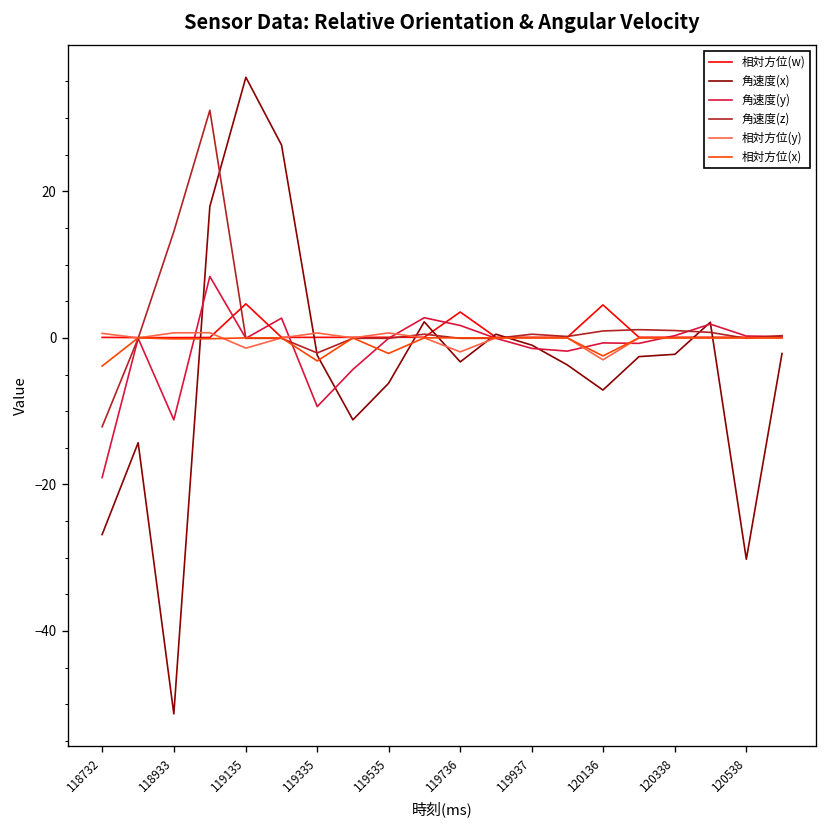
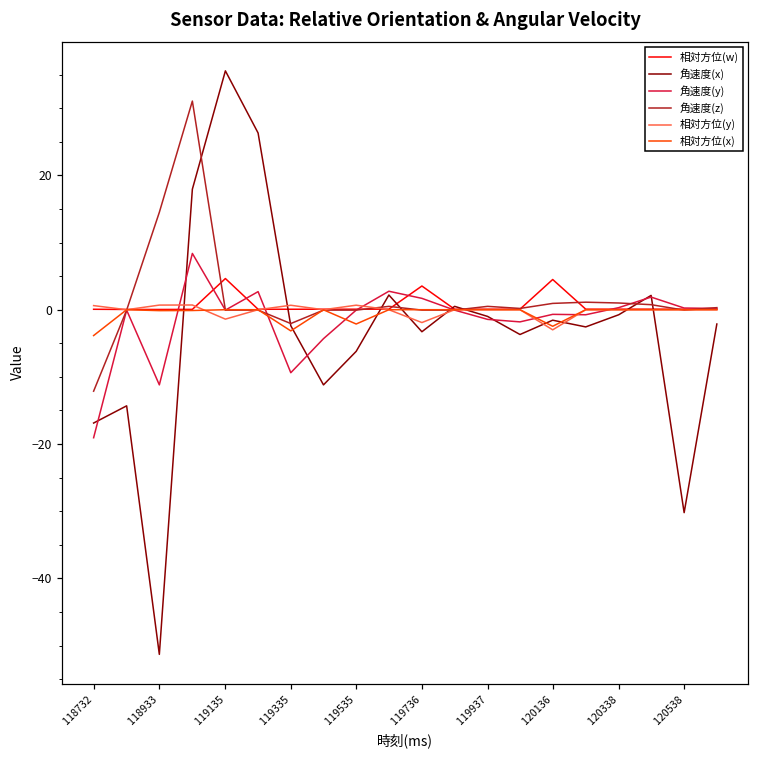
  {
    "相対方位(w)": {
      "118732": 0,
      "119135": 5,
      "119335": 0,
      "119736": 4,
      "120136": 4
    },
    "角速度(x)": {
-     "118732": -27,
+     "118732": -17,
      "118933": -51,
      "119135": 36,
      "119535": -6,
      "119736": -3,
      "119937": -1,
-     "120136": -7,
-     "120338": -2,
+     "120136": -2,
+     "120338": -1,
      "120538": -30
    },
    "相対方位(y)": {
      "118732": 1,
      "118933": 1,
      "119135": -1,
      "119335": 1,
      "119535": 1,
      "119736": -2,
      "120136": -3
    },
    "相対方位(x)": {
      "118732": -4,
      "119335": -3,
      "119535": -2,
      "120136": -2
    }
  }
